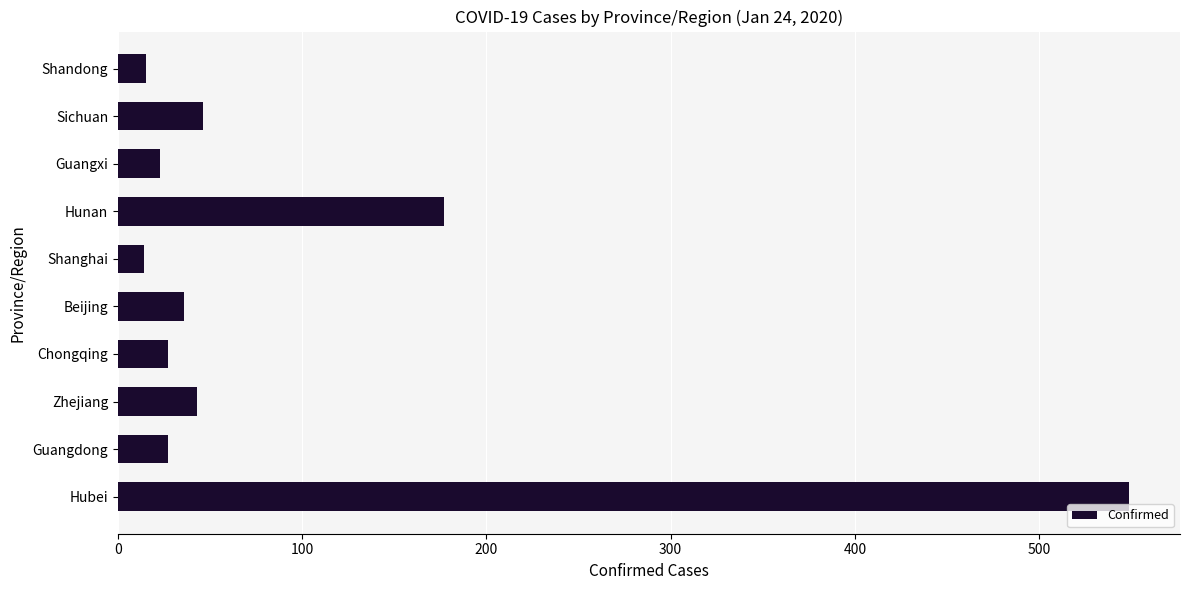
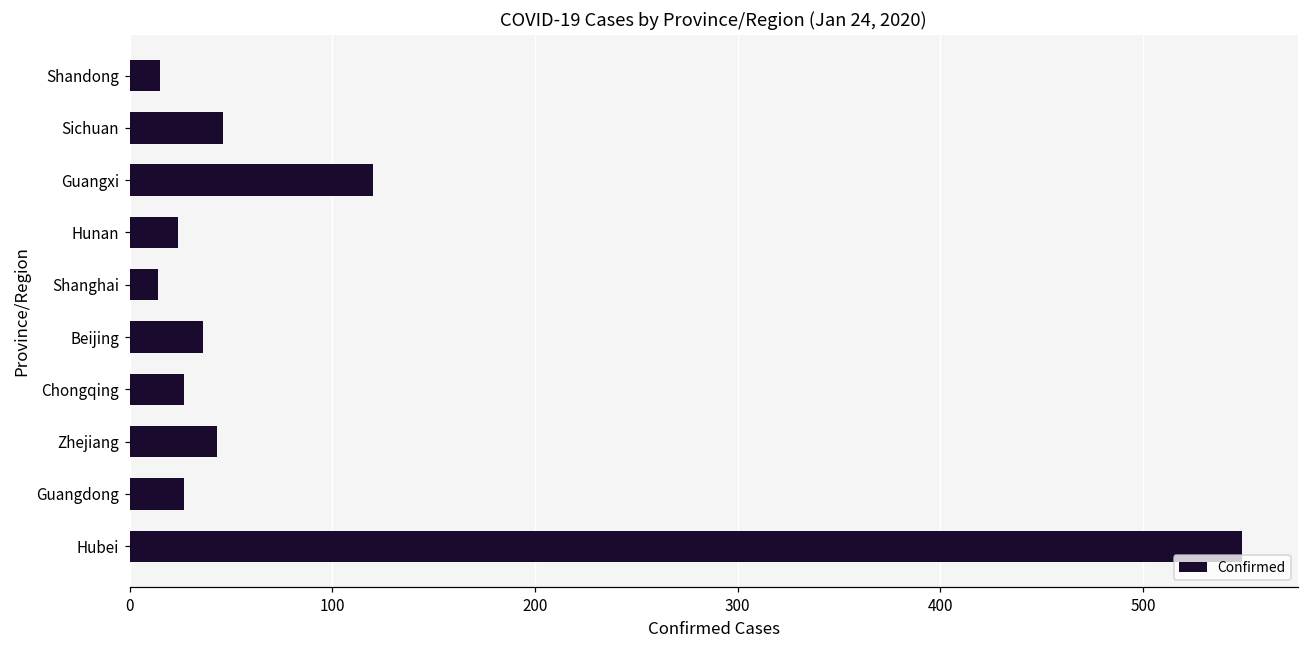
  {
    "Shandong": 15,
    "Sichuan": 46,
-   "Guangxi": 23,
-   "Hunan": 177,
+   "Guangxi": 120,
+   "Hunan": 24,
    "Shanghai": 14,
    "Beijing": 36,
    "Chongqing": 27,
    "Zhejiang": 43,
    "Guangdong": 27,
    "Hubei": 549
  }
